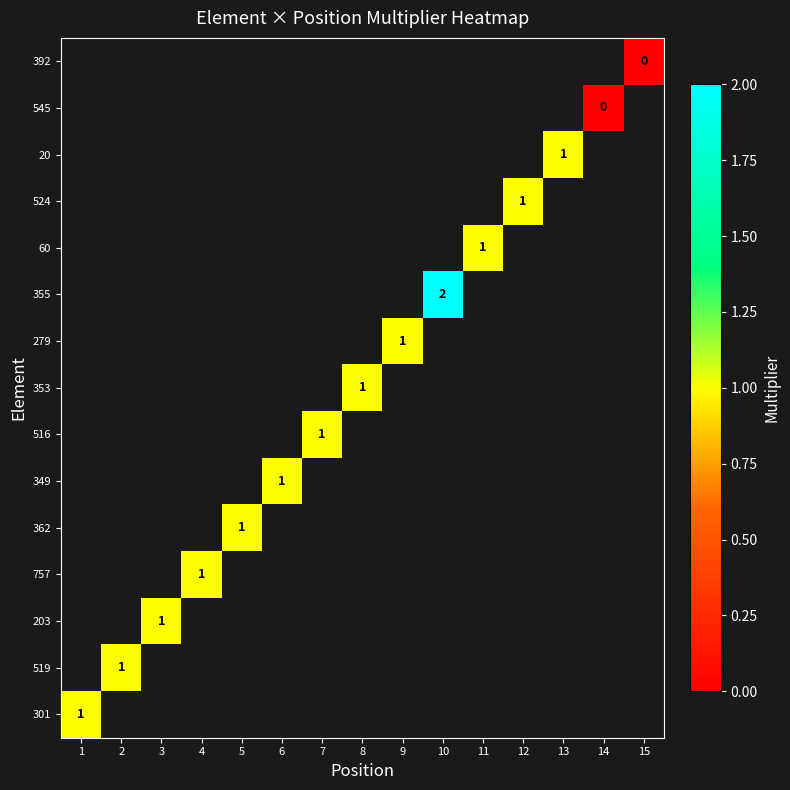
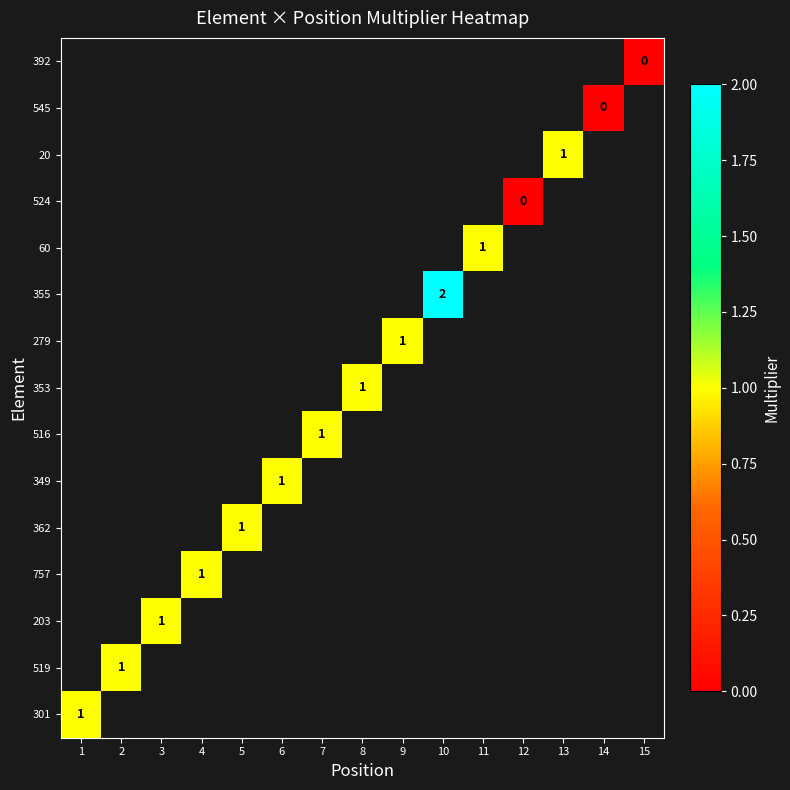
  {
    "392": {
      "15": 0
    },
    "545": {
      "14": 0
    },
    "20": {
      "13": 1
    },
    "524": {
-     "12": 1
+     "12": 0
    },
    "60": {
      "11": 1
    },
    "355": {
      "10": 2
    },
    "279": {
      "9": 1
    },
    "353": {
      "8": 1
    },
    "516": {
      "7": 1
    },
    "349": {
      "6": 1
    },
    "362": {
      "5": 1
    },
    "757": {
      "4": 1
    },
    "203": {
      "3": 1
    },
    "519": {
      "2": 1
    },
    "301": {
      "1": 1
    }
  }
